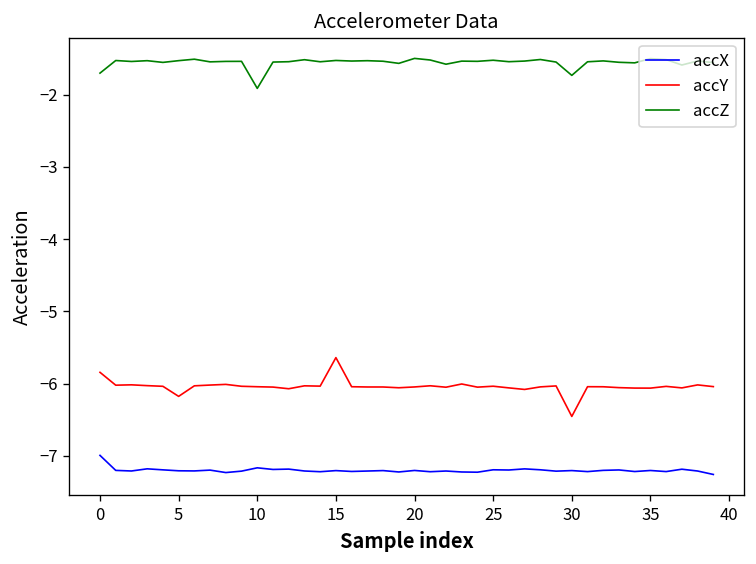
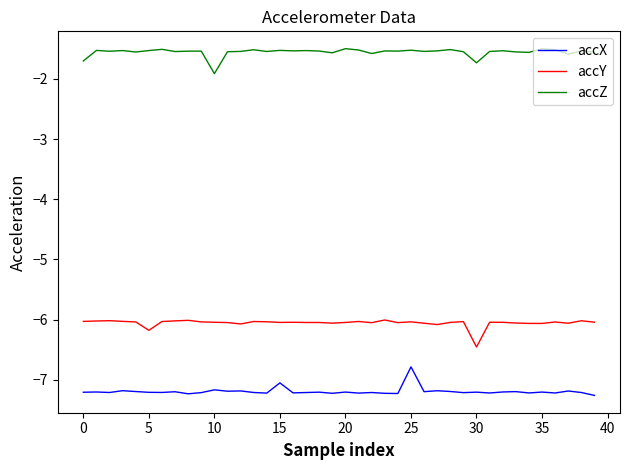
  {
    "accX": {
-     "0": -7.0,
+     "0": -7.2,
      "5": -7.2,
      "10": -7.2,
-     "15": -7.2,
+     "15": -7.1,
      "20": -7.2,
-     "25": -7.2,
+     "25": -6.8,
      "30": -7.2,
      "35": -7.2
    },
    "accY": {
-     "0": -5.8,
+     "0": -6.0,
      "5": -6.2,
      "10": -6.0,
-     "15": -5.6,
+     "15": -6.0,
      "20": -6.0,
      "25": -6.0,
      "30": -6.5,
      "35": -6.1
    },
    "accZ": {
      "0": -1.7,
      "5": -1.5,
      "10": -1.9,
      "15": -1.5,
      "20": -1.5,
      "25": -1.5,
      "30": -1.7
    }
  }
